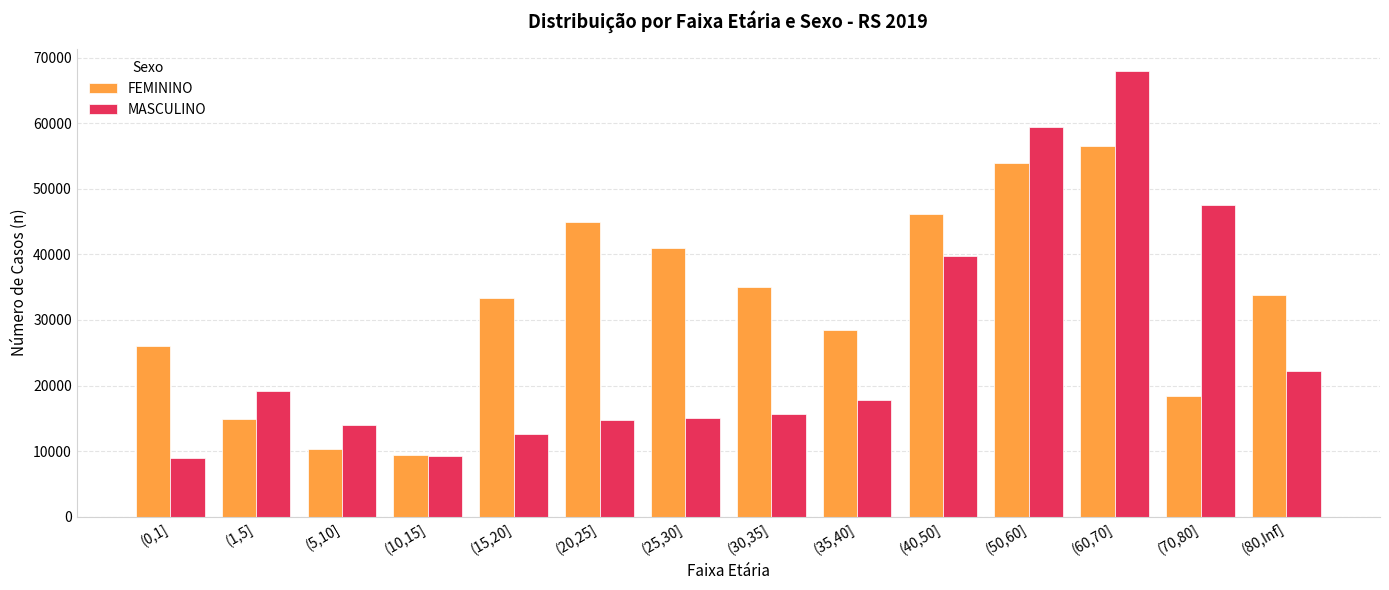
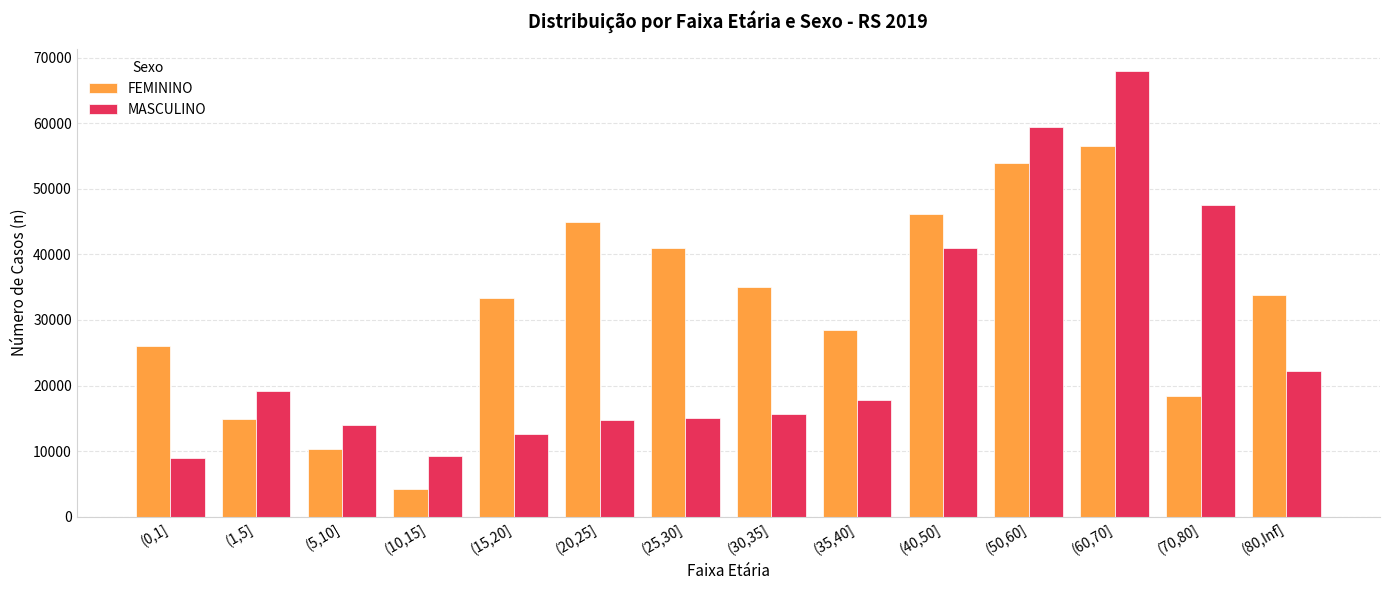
  {
    "FEMININO": {
      "(0,1]": 26000,
      "(1,5]": 15000,
      "(5,10]": 10000,
-     "(10,15]": 9000,
+     "(10,15]": 4000,
      "(15,20]": 33000,
      "(20,25]": 45000,
      "(25,30]": 41000,
      "(30,35]": 35000,
      "(35,40]": 28000,
      "(40,50]": 46000,
      "(50,60]": 54000,
      "(60,70]": 57000,
      "(70,80]": 18000,
      "(80,Inf]": 34000
    },
    "MASCULINO": {
      "(0,1]": 9000,
      "(1,5]": 19000,
      "(5,10]": 14000,
      "(10,15]": 9000,
      "(15,20]": 13000,
      "(20,25]": 15000,
      "(25,30]": 15000,
      "(30,35]": 16000,
      "(35,40]": 18000,
-     "(40,50]": 40000,
+     "(40,50]": 41000,
      "(50,60]": 59000,
      "(60,70]": 68000,
      "(70,80]": 47000,
      "(80,Inf]": 22000
    }
  }
